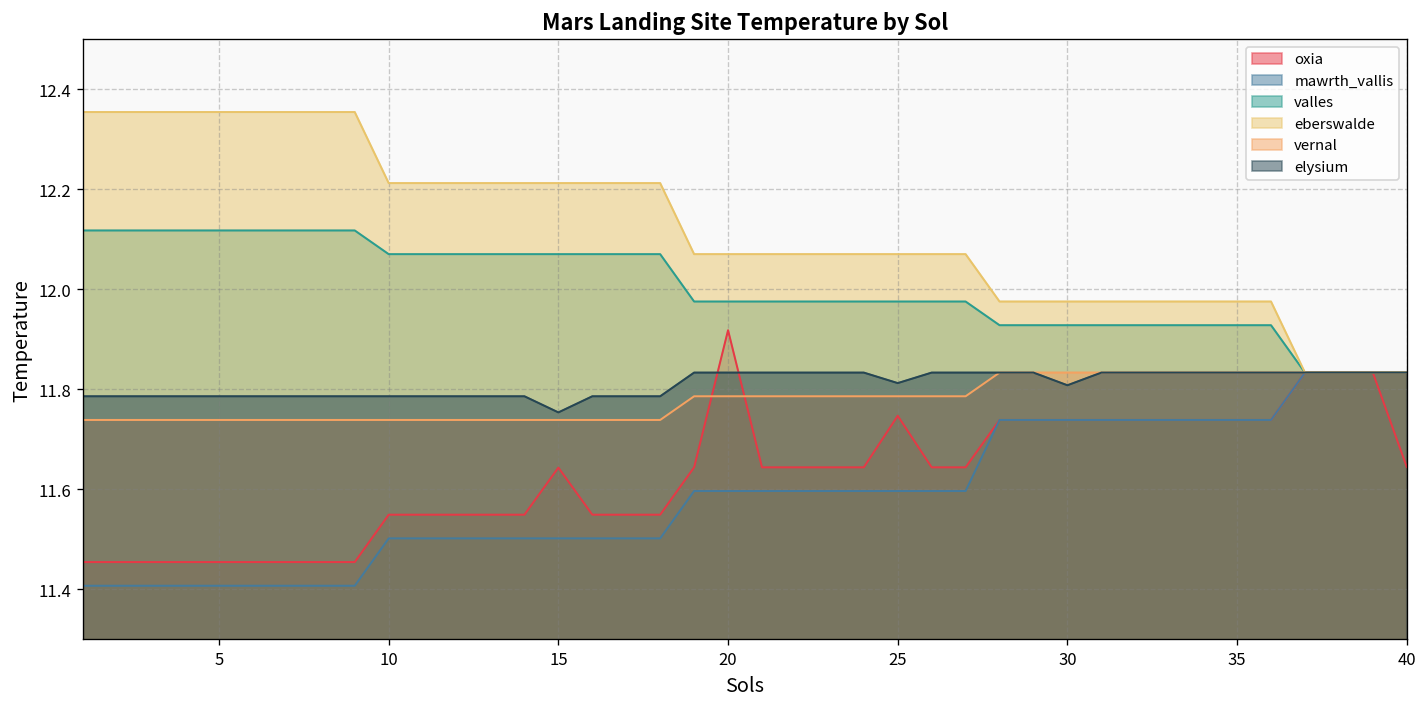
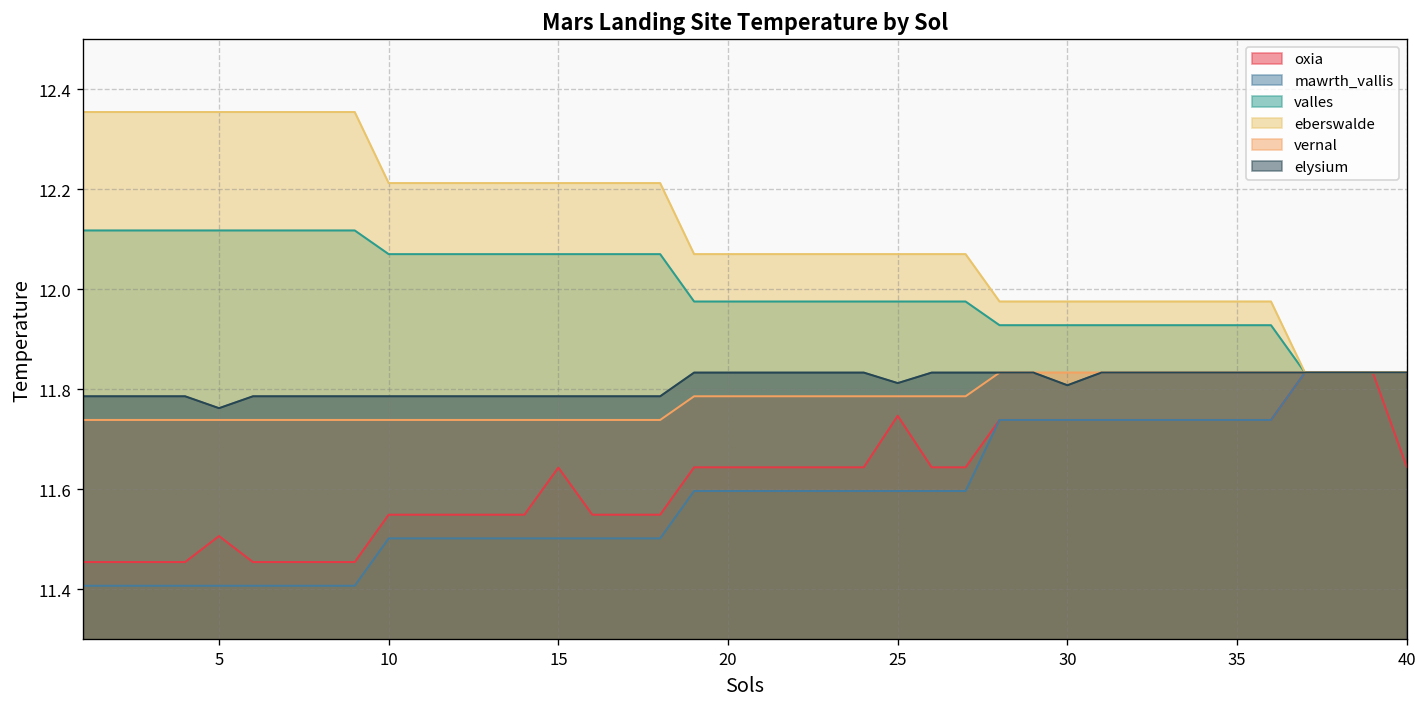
  {
    "oxia": {
-     "5": 11.45,
+     "5": 11.51,
      "10": 11.55,
      "15": 11.64,
-     "20": 11.92,
+     "20": 11.64,
      "25": 11.75,
      "40": 11.64
    },
    "elysium": {
-     "5": 11.79,
+     "5": 11.76,
      "10": 11.79,
-     "15": 11.75,
+     "15": 11.79,
      "20": 11.83,
      "25": 11.81,
      "30": 11.81
    }
  }
